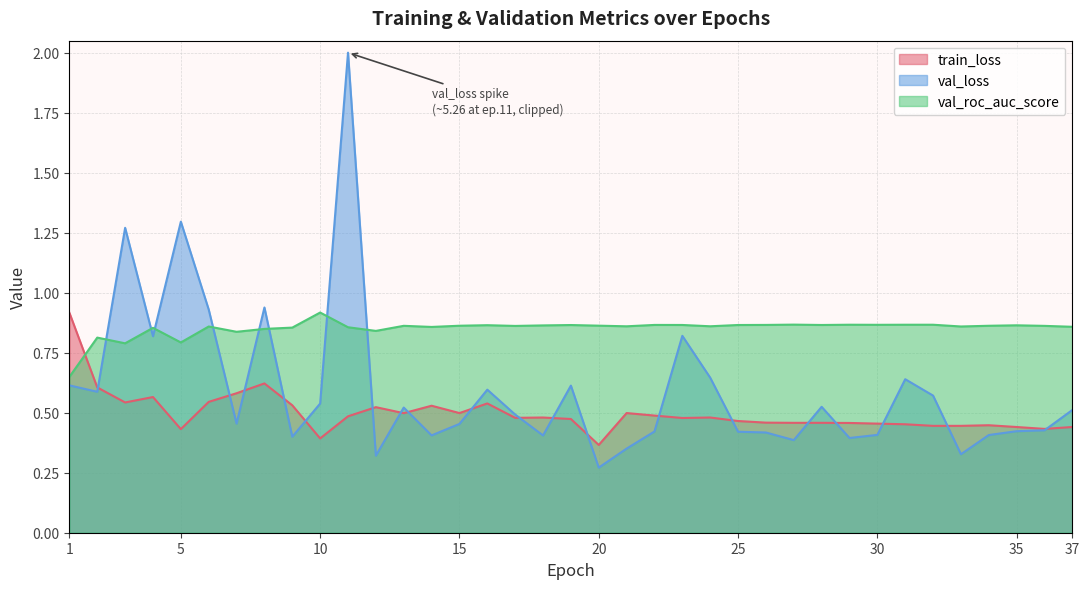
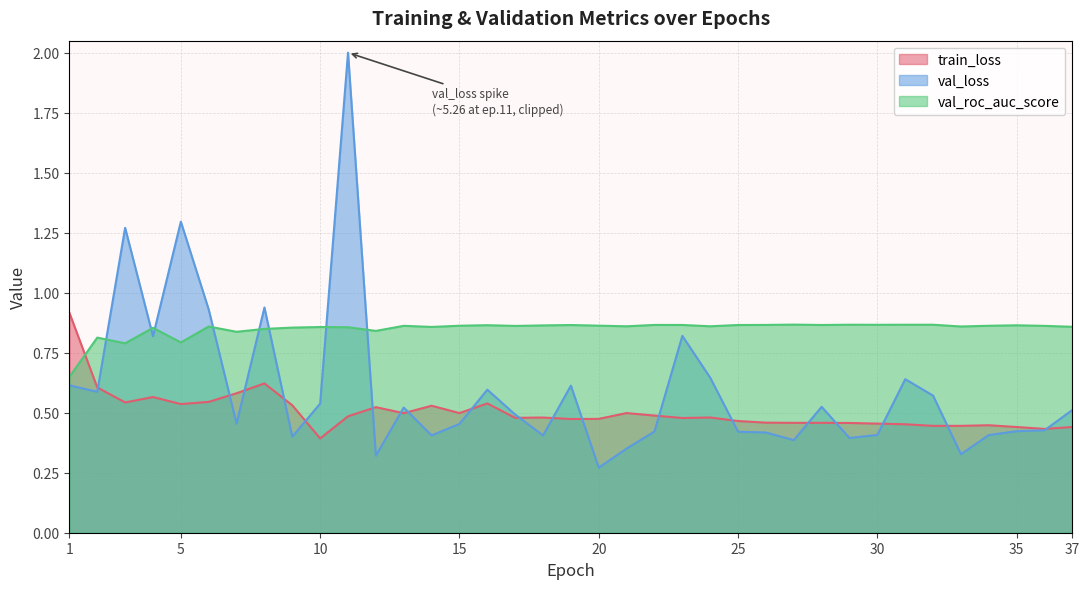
  {
    "train_loss": {
      "1": 0.92,
-     "5": 0.43,
+     "5": 0.54,
      "10": 0.39,
      "15": 0.50,
-     "20": 0.37,
+     "20": 0.47,
      "25": 0.47,
      "30": 0.45,
      "35": 0.44,
      "37": 0.44
    },
    "val_loss": {
      "1": 0.61,
      "5": 1.30,
      "10": 0.54,
      "15": 0.45,
      "20": 0.27,
      "25": 0.42,
      "30": 0.41,
      "35": 0.42,
      "37": 0.51
    },
    "val_roc_auc_score": {
      "1": 0.65,
      "5": 0.79,
-     "10": 0.92,
+     "10": 0.86,
      "15": 0.86,
      "20": 0.86,
      "25": 0.87,
      "30": 0.87,
      "35": 0.86,
      "37": 0.86
    }
  }
